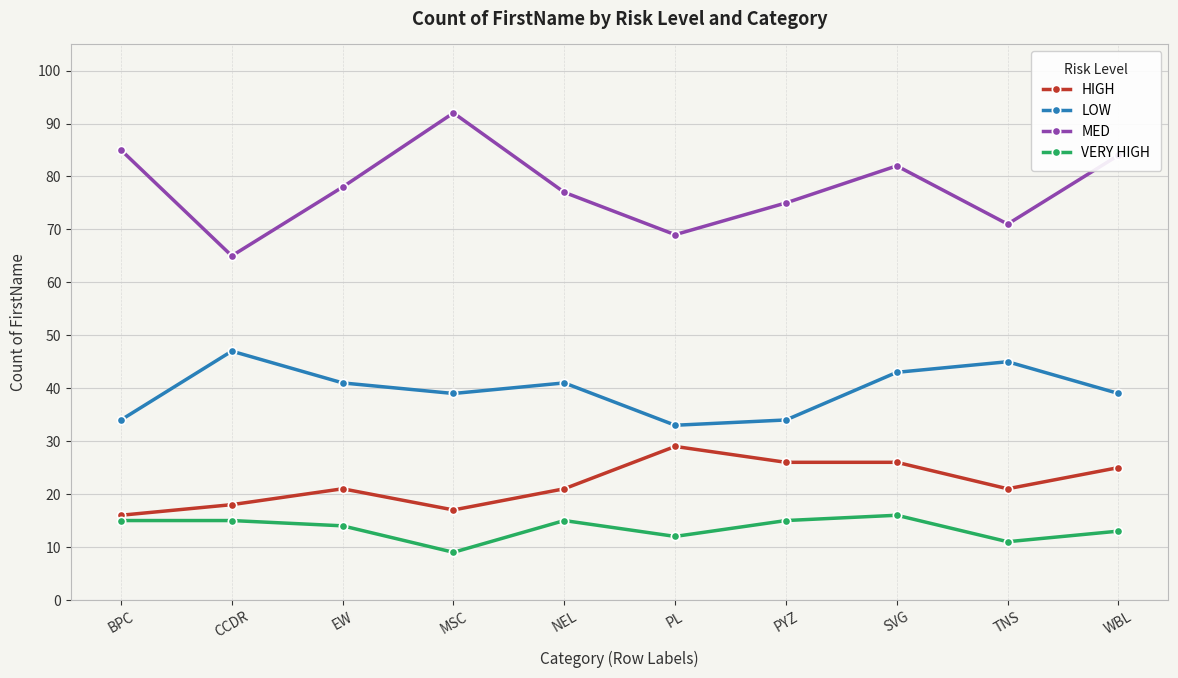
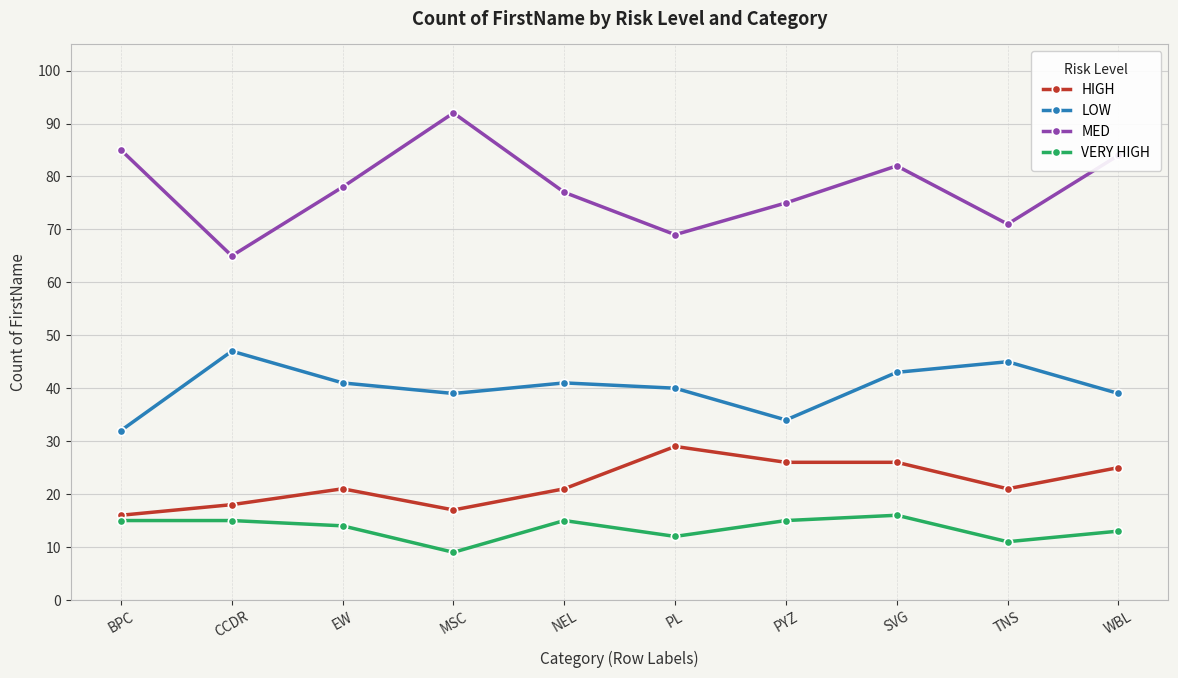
  {
    "HIGH": {
      "BPC": 16,
      "CCDR": 18,
      "EW": 21,
      "MSC": 17,
      "NEL": 21,
      "PL": 29,
      "PYZ": 26,
      "SVG": 26,
      "TNS": 21,
      "WBL": 25
    },
    "LOW": {
-     "BPC": 34,
+     "BPC": 32,
      "CCDR": 47,
      "EW": 41,
      "MSC": 39,
      "NEL": 41,
-     "PL": 33,
+     "PL": 40,
      "PYZ": 34,
      "SVG": 43,
      "TNS": 45,
      "WBL": 39
    },
    "MED": {
      "BPC": 85,
      "CCDR": 65,
      "EW": 78,
      "MSC": 92,
      "NEL": 77,
      "PL": 69,
      "PYZ": 75,
      "SVG": 82,
      "TNS": 71
    },
    "VERY HIGH": {
      "BPC": 15,
      "CCDR": 15,
      "EW": 14,
      "MSC": 9,
      "NEL": 15,
      "PL": 12,
      "PYZ": 15,
      "SVG": 16,
      "TNS": 11,
      "WBL": 13
    }
  }
